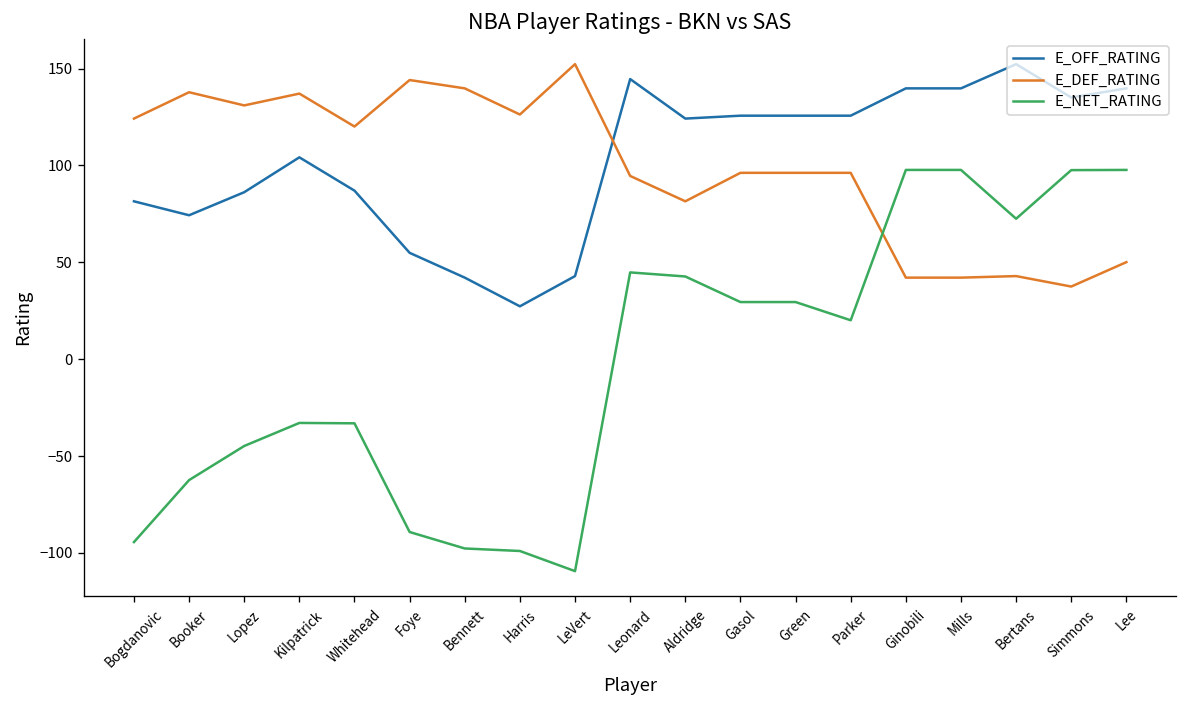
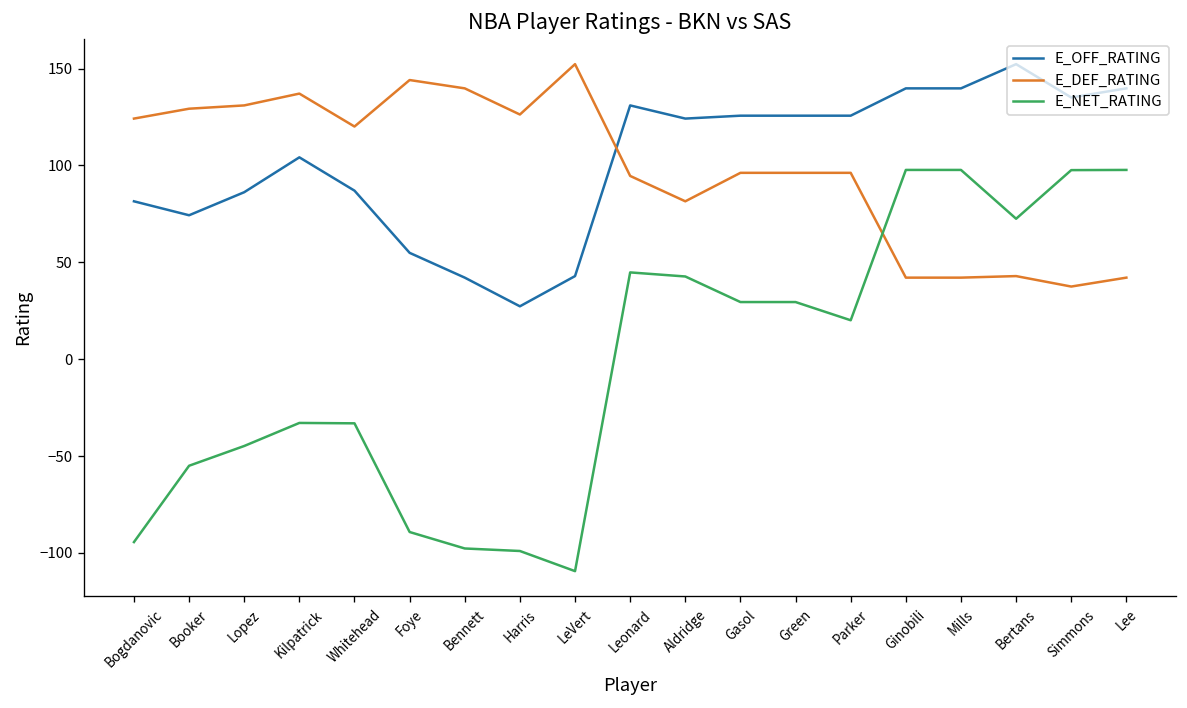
  {
    "E_OFF_RATING": {
      "Bogdanovic": 82,
      "Booker": 74,
      "Lopez": 86,
      "Kilpatrick": 104,
      "Whitehead": 87,
      "Foye": 55,
      "Bennett": 42,
      "Harris": 27,
      "LeVert": 43,
-     "Leonard": 145,
+     "Leonard": 131,
      "Aldridge": 124,
      "Gasol": 126,
      "Green": 126,
      "Parker": 126,
      "Ginobili": 140,
      "Mills": 140
    },
    "E_DEF_RATING": {
      "Bogdanovic": 124,
-     "Booker": 138,
+     "Booker": 129,
      "Lopez": 131,
      "Kilpatrick": 137,
      "Whitehead": 120,
      "Foye": 144,
      "Bennett": 140,
      "Harris": 126,
      "LeVert": 152,
      "Leonard": 95,
      "Aldridge": 82,
      "Gasol": 96,
      "Green": 96,
      "Parker": 96,
      "Ginobili": 42,
      "Mills": 42,
      "Bertans": 43,
      "Simmons": 38,
-     "Lee": 50
+     "Lee": 42
    },
    "E_NET_RATING": {
      "Bogdanovic": -94,
-     "Booker": -62,
+     "Booker": -55,
      "Lopez": -45,
      "Kilpatrick": -33,
      "Whitehead": -33,
      "Foye": -89,
      "Bennett": -98,
      "Harris": -99,
      "LeVert": -109,
      "Leonard": 45,
      "Aldridge": 43,
      "Gasol": 30,
      "Green": 30,
      "Parker": 20,
      "Ginobili": 98,
      "Mills": 98,
      "Bertans": 73,
      "Simmons": 98,
      "Lee": 98
    }
  }
